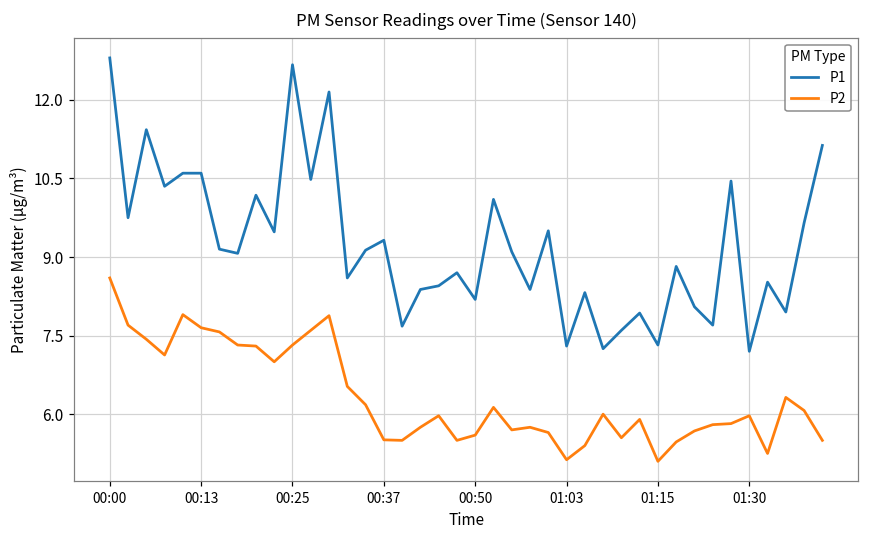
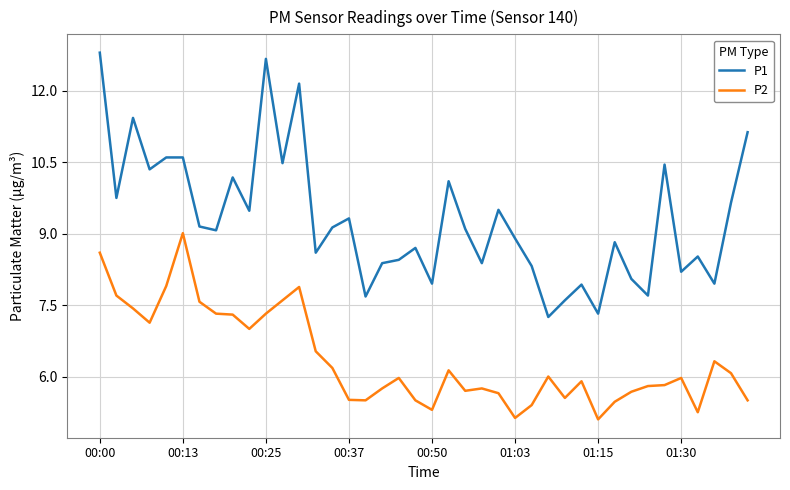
  {
    "P1": {
      "00:00": 12.8,
      "00:13": 10.6,
      "00:25": 12.7,
      "00:37": 9.3,
-     "00:50": 8.2,
-     "01:03": 7.3,
+     "00:50": 8.0,
+     "01:03": 8.9,
      "01:15": 7.3,
-     "01:30": 7.2
+     "01:30": 8.2
    },
    "P2": {
      "00:00": 8.6,
-     "00:13": 7.7,
+     "00:13": 9.0,
      "00:25": 7.3,
      "00:37": 5.5,
-     "00:50": 5.6,
+     "00:50": 5.3,
      "01:03": 5.1,
      "01:15": 5.1,
      "01:30": 6.0
    }
  }
